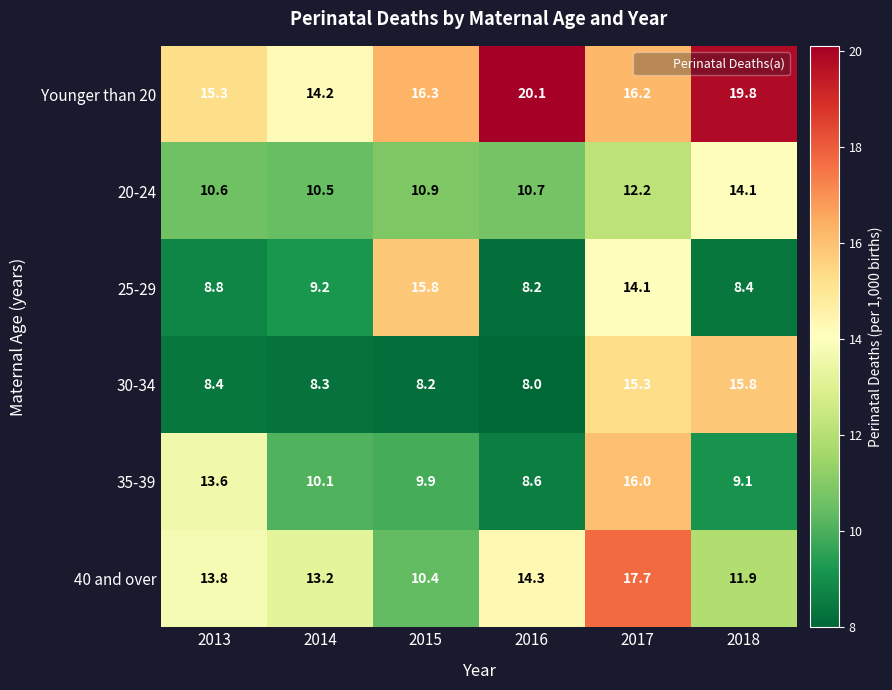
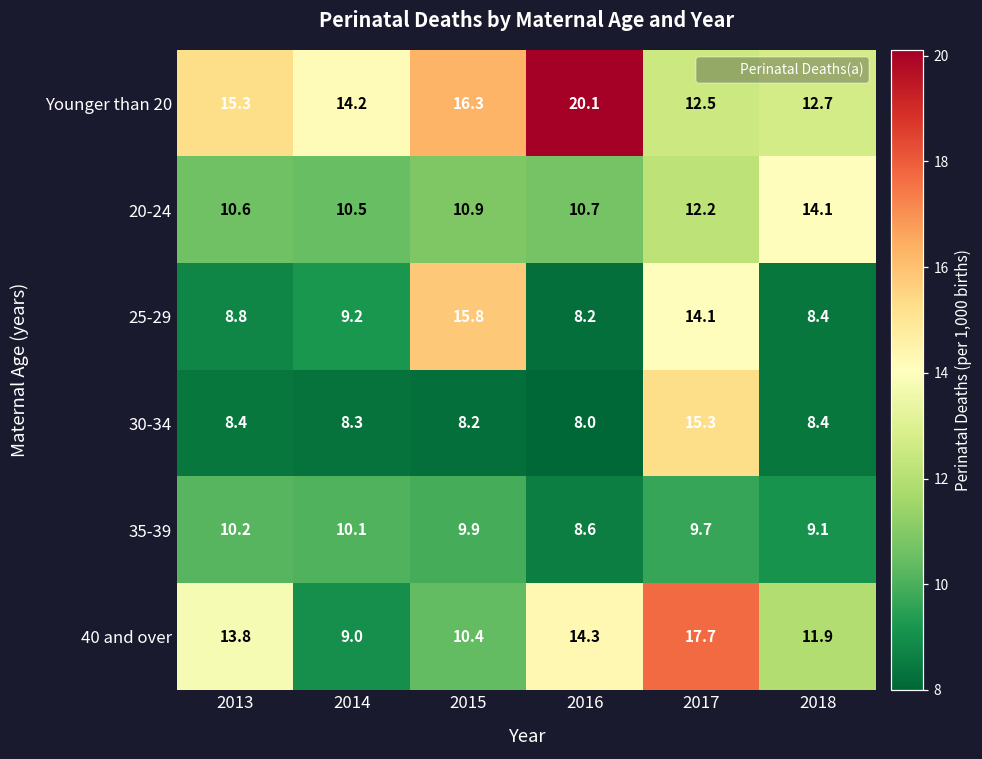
  {
    "Younger than 20": {
      "2013": 15.3,
      "2014": 14.2,
      "2015": 16.3,
      "2016": 20.1,
-     "2017": 16.2,
-     "2018": 19.8
+     "2017": 12.5,
+     "2018": 12.7
    },
    "20-24": {
      "2013": 10.6,
      "2014": 10.5,
      "2015": 10.9,
      "2016": 10.7,
      "2017": 12.2,
      "2018": 14.1
    },
    "25-29": {
      "2013": 8.8,
      "2014": 9.2,
      "2015": 15.8,
      "2016": 8.2,
      "2017": 14.1,
      "2018": 8.4
    },
    "30-34": {
      "2013": 8.4,
      "2014": 8.3,
      "2015": 8.2,
      "2016": 8.0,
      "2017": 15.3,
-     "2018": 15.8
+     "2018": 8.4
    },
    "35-39": {
-     "2013": 13.6,
+     "2013": 10.2,
      "2014": 10.1,
      "2015": 9.9,
      "2016": 8.6,
-     "2017": 16.0,
+     "2017": 9.7,
      "2018": 9.1
    },
    "40 and over": {
      "2013": 13.8,
-     "2014": 13.2,
+     "2014": 9.0,
      "2015": 10.4,
      "2016": 14.3,
      "2017": 17.7,
      "2018": 11.9
    }
  }
